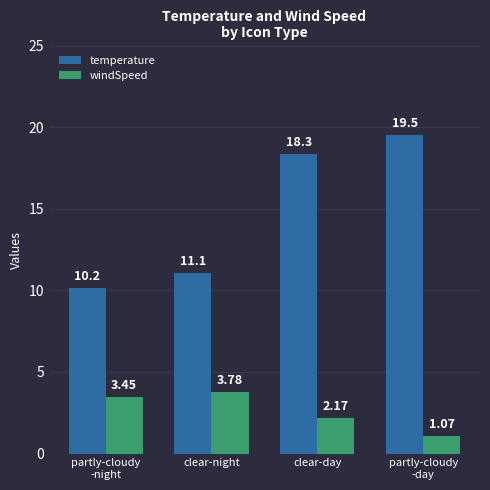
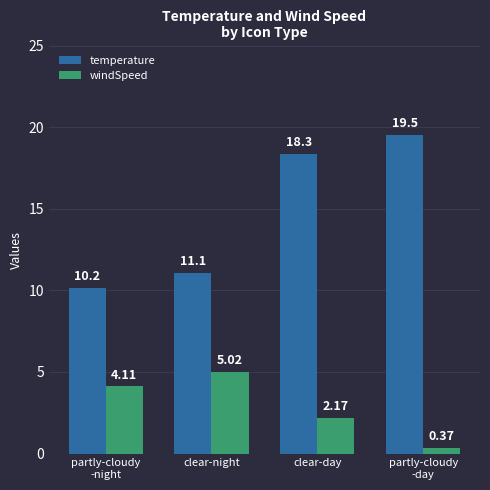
  {
    "temperature": {
      "partly-cloudy -night": 10.2,
      "clear-night": 11.1,
      "clear-day": 18.3,
      "partly-cloudy -day": 19.5
    },
    "windSpeed": {
-     "partly-cloudy -night": 3.45,
-     "clear-night": 3.78,
+     "partly-cloudy -night": 4.11,
+     "clear-night": 5.02,
      "clear-day": 2.17,
-     "partly-cloudy -day": 1.07
+     "partly-cloudy -day": 0.37
    }
  }
